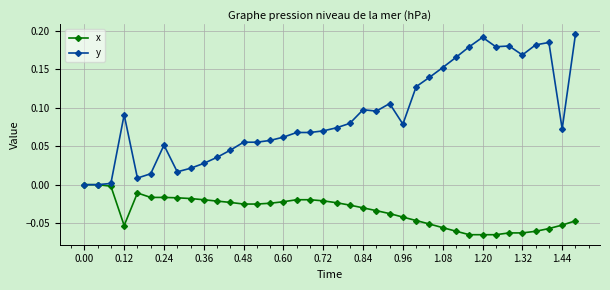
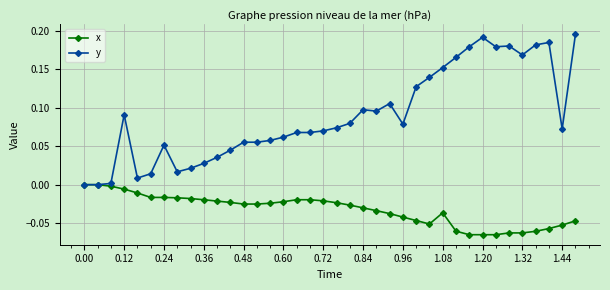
  {
    "x": {
-     "0.12": -0.05,
+     "0.12": -0.01,
      "0.24": -0.02,
      "0.36": -0.02,
      "0.48": -0.03,
      "0.60": -0.02,
      "0.72": -0.02,
      "0.84": -0.03,
      "0.96": -0.04,
-     "1.08": -0.06,
+     "1.08": -0.04,
      "1.20": -0.07,
      "1.32": -0.06,
      "1.44": -0.05
    },
    "y": {
      "0.12": 0.09,
      "0.24": 0.05,
      "0.36": 0.03,
      "0.48": 0.06,
      "0.60": 0.06,
      "0.72": 0.07,
      "0.84": 0.10,
      "0.96": 0.08,
      "1.08": 0.15,
      "1.20": 0.19,
      "1.32": 0.17,
      "1.44": 0.07
    }
  }
